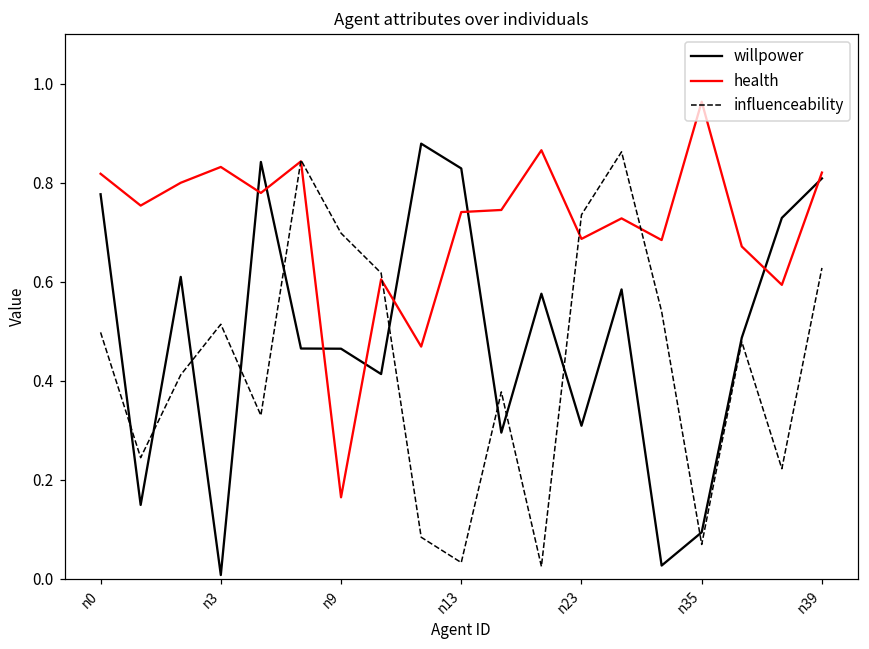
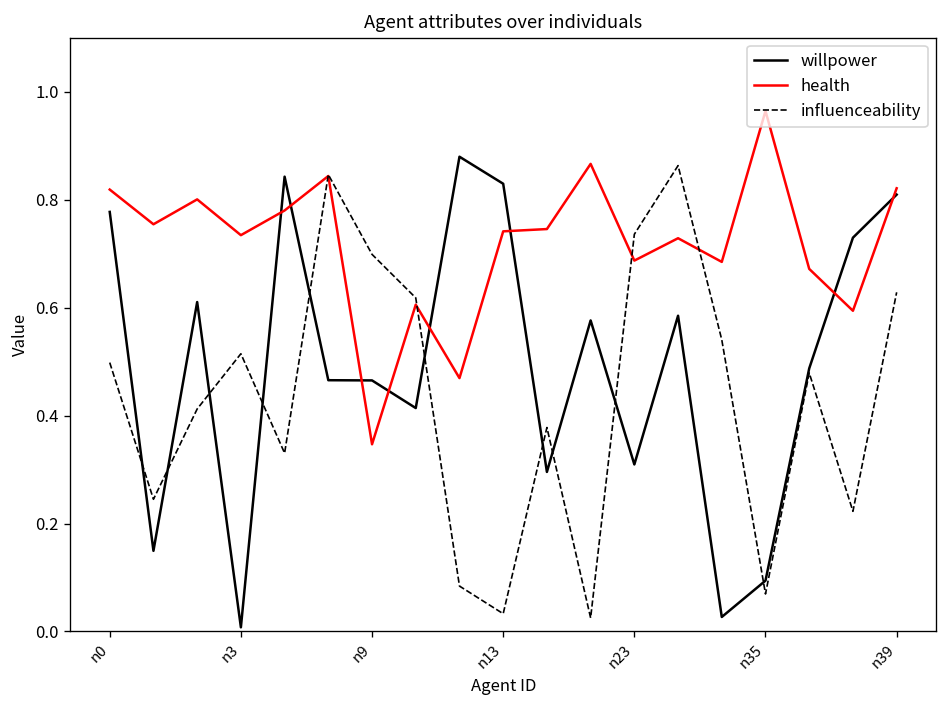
  {
    "health": {
      "n0": 0.82,
-     "n3": 0.83,
-     "n9": 0.16,
+     "n3": 0.73,
+     "n9": 0.35,
      "n13": 0.74,
      "n23": 0.69,
      "n39": 0.82
    }
  }
